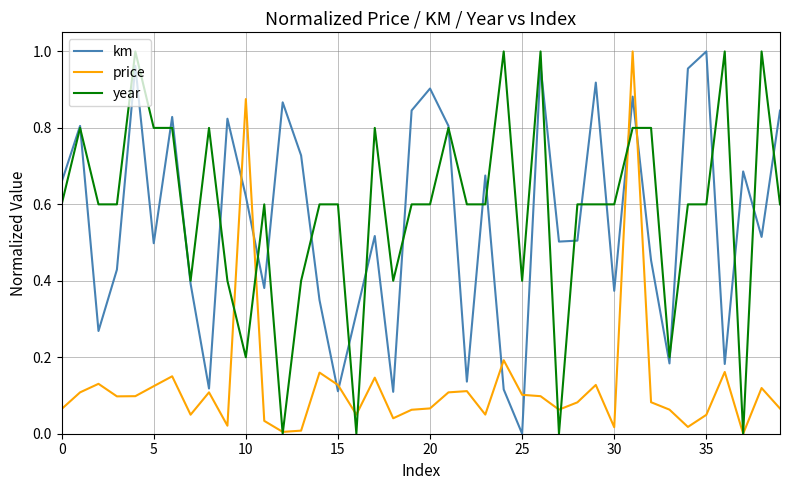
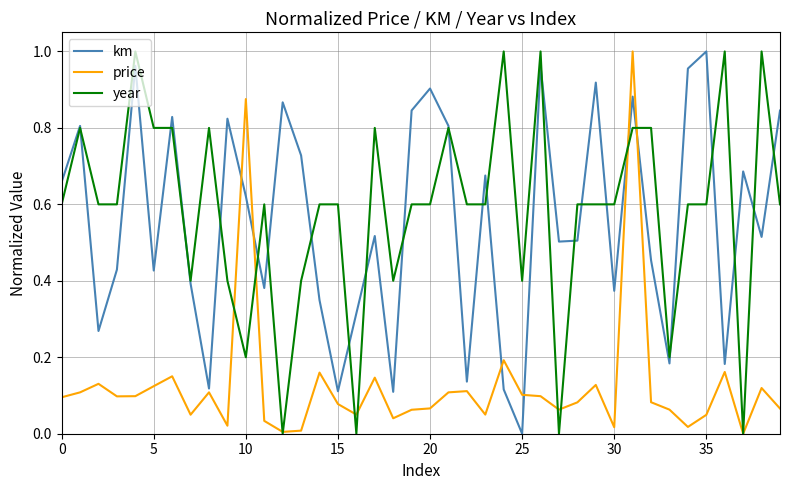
  {
    "km": {
      "0": 0.66,
-     "5": 0.50,
+     "5": 0.43,
      "10": 0.62,
      "15": 0.11,
      "20": 0.90,
      "25": 0.00,
      "30": 0.37,
      "35": 1.00
    },
    "price": {
-     "0": 0.06,
+     "0": 0.10,
      "5": 0.12,
      "10": 0.88,
-     "15": 0.13,
+     "15": 0.08,
      "20": 0.07,
      "25": 0.10,
      "30": 0.02,
      "35": 0.05
    },
    "year": {
      "0": 0.60,
      "5": 0.80,
      "10": 0.20,
      "15": 0.60,
      "20": 0.60,
      "25": 0.40,
      "30": 0.60,
      "35": 0.60
    }
  }
